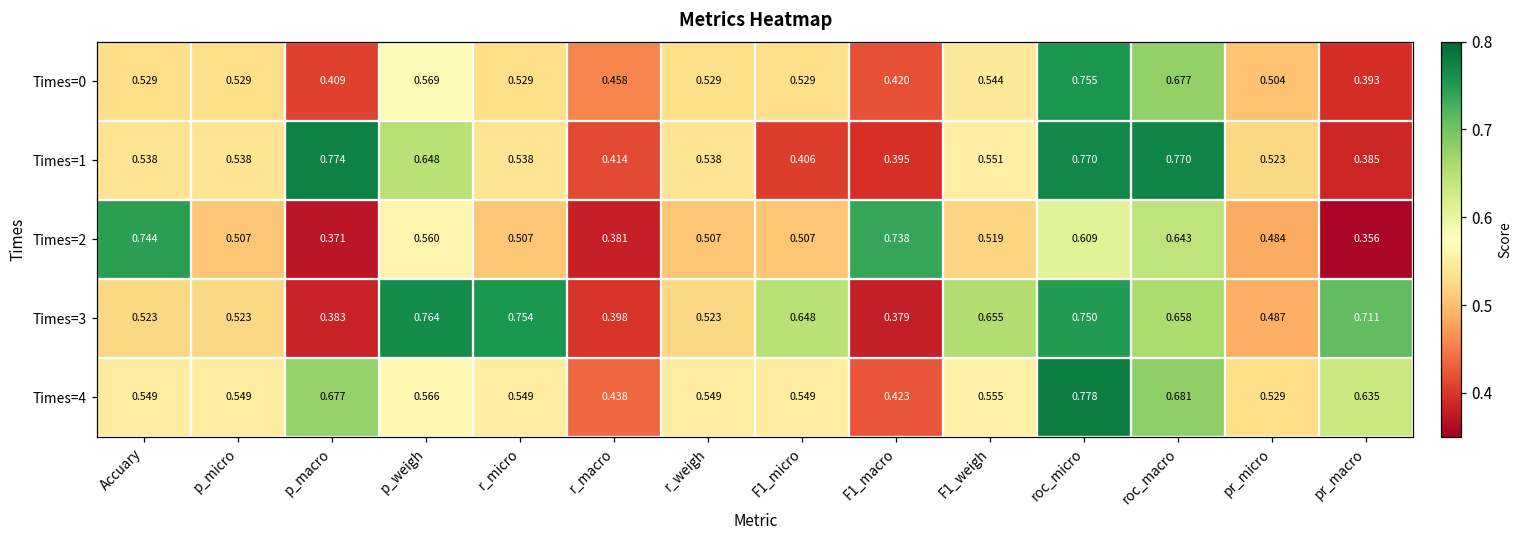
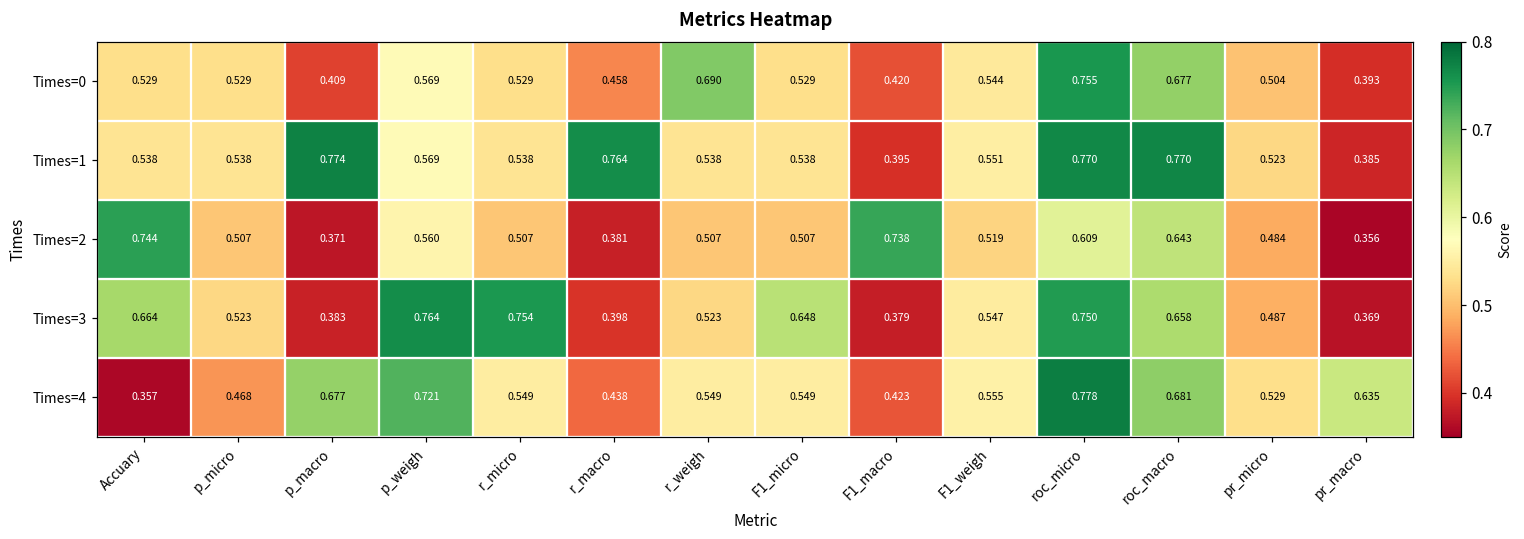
  {
    "Times=0": {
      "Accuary": 0.529,
      "p_micro": 0.529,
      "p_macro": 0.409,
      "p_weigh": 0.569,
      "r_micro": 0.529,
      "r_macro": 0.458,
-     "r_weigh": 0.529,
+     "r_weigh": 0.690,
      "F1_micro": 0.529,
      "F1_macro": 0.420,
      "F1_weigh": 0.544,
      "roc_micro": 0.755,
      "roc_macro": 0.677,
      "pr_micro": 0.504,
      "pr_macro": 0.393
    },
    "Times=1": {
      "Accuary": 0.538,
      "p_micro": 0.538,
      "p_macro": 0.774,
-     "p_weigh": 0.648,
+     "p_weigh": 0.569,
      "r_micro": 0.538,
-     "r_macro": 0.414,
+     "r_macro": 0.764,
      "r_weigh": 0.538,
-     "F1_micro": 0.406,
+     "F1_micro": 0.538,
      "F1_macro": 0.395,
      "F1_weigh": 0.551,
      "roc_micro": 0.770,
      "roc_macro": 0.770,
      "pr_micro": 0.523,
      "pr_macro": 0.385
    },
    "Times=2": {
      "Accuary": 0.744,
      "p_micro": 0.507,
      "p_macro": 0.371,
      "p_weigh": 0.560,
      "r_micro": 0.507,
      "r_macro": 0.381,
      "r_weigh": 0.507,
      "F1_micro": 0.507,
      "F1_macro": 0.738,
      "F1_weigh": 0.519,
      "roc_micro": 0.609,
      "roc_macro": 0.643,
      "pr_micro": 0.484,
      "pr_macro": 0.356
    },
    "Times=3": {
-     "Accuary": 0.523,
+     "Accuary": 0.664,
      "p_micro": 0.523,
      "p_macro": 0.383,
      "p_weigh": 0.764,
      "r_micro": 0.754,
      "r_macro": 0.398,
      "r_weigh": 0.523,
      "F1_micro": 0.648,
      "F1_macro": 0.379,
-     "F1_weigh": 0.655,
+     "F1_weigh": 0.547,
      "roc_micro": 0.750,
      "roc_macro": 0.658,
      "pr_micro": 0.487,
-     "pr_macro": 0.711
+     "pr_macro": 0.369
    },
    "Times=4": {
-     "Accuary": 0.549,
-     "p_micro": 0.549,
+     "Accuary": 0.357,
+     "p_micro": 0.468,
      "p_macro": 0.677,
-     "p_weigh": 0.566,
+     "p_weigh": 0.721,
      "r_micro": 0.549,
      "r_macro": 0.438,
      "r_weigh": 0.549,
      "F1_micro": 0.549,
      "F1_macro": 0.423,
      "F1_weigh": 0.555,
      "roc_micro": 0.778,
      "roc_macro": 0.681,
      "pr_micro": 0.529,
      "pr_macro": 0.635
    }
  }
